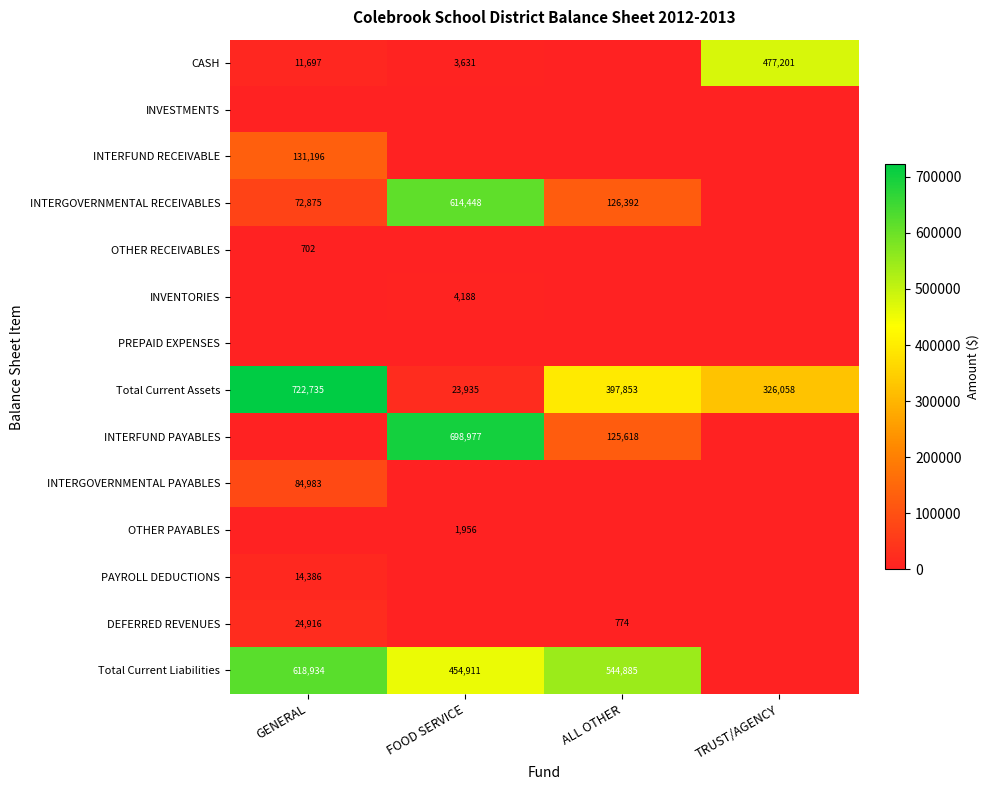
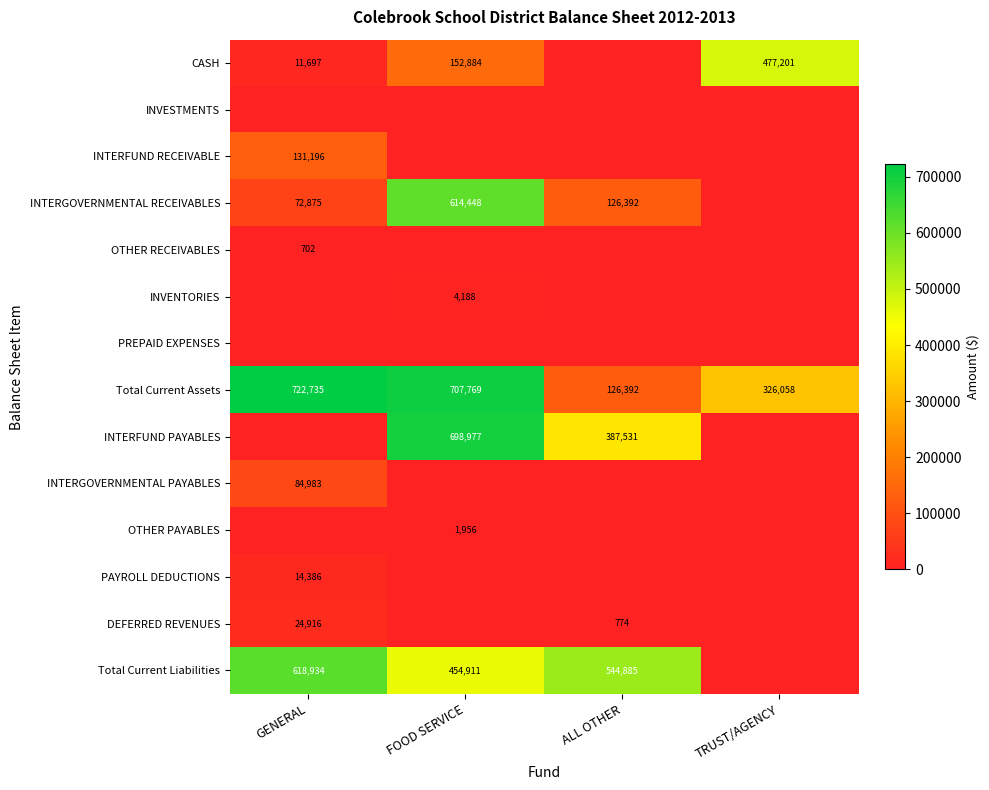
  {
    "CASH": {
      "GENERAL": "11,697",
-     "FOOD SERVICE": "3,631",
+     "FOOD SERVICE": "152,884",
      "TRUST/AGENCY": "477,201"
    },
    "INTERFUND RECEIVABLE": {
      "GENERAL": "131,196"
    },
    "INTERGOVERNMENTAL RECEIVABLES": {
      "GENERAL": "72,875",
      "FOOD SERVICE": "614,448",
      "ALL OTHER": "126,392"
    },
    "OTHER RECEIVABLES": {
      "GENERAL": "702"
    },
    "INVENTORIES": {
      "FOOD SERVICE": "4,188"
    },
    "Total Current Assets": {
      "GENERAL": "722,735",
-     "FOOD SERVICE": "23,935",
-     "ALL OTHER": "397,853",
+     "FOOD SERVICE": "707,769",
+     "ALL OTHER": "126,392",
      "TRUST/AGENCY": "326,058"
    },
    "INTERFUND PAYABLES": {
      "FOOD SERVICE": "698,977",
-     "ALL OTHER": "125,618"
+     "ALL OTHER": "387,531"
    },
    "INTERGOVERNMENTAL PAYABLES": {
      "GENERAL": "84,983"
    },
    "OTHER PAYABLES": {
      "FOOD SERVICE": "1,956"
    },
    "PAYROLL DEDUCTIONS": {
      "GENERAL": "14,386"
    },
    "DEFERRED REVENUES": {
      "GENERAL": "24,916",
      "ALL OTHER": "774"
    },
    "Total Current Liabilities": {
      "GENERAL": "618,934",
      "FOOD SERVICE": "454,911",
      "ALL OTHER": "544,885"
    }
  }
